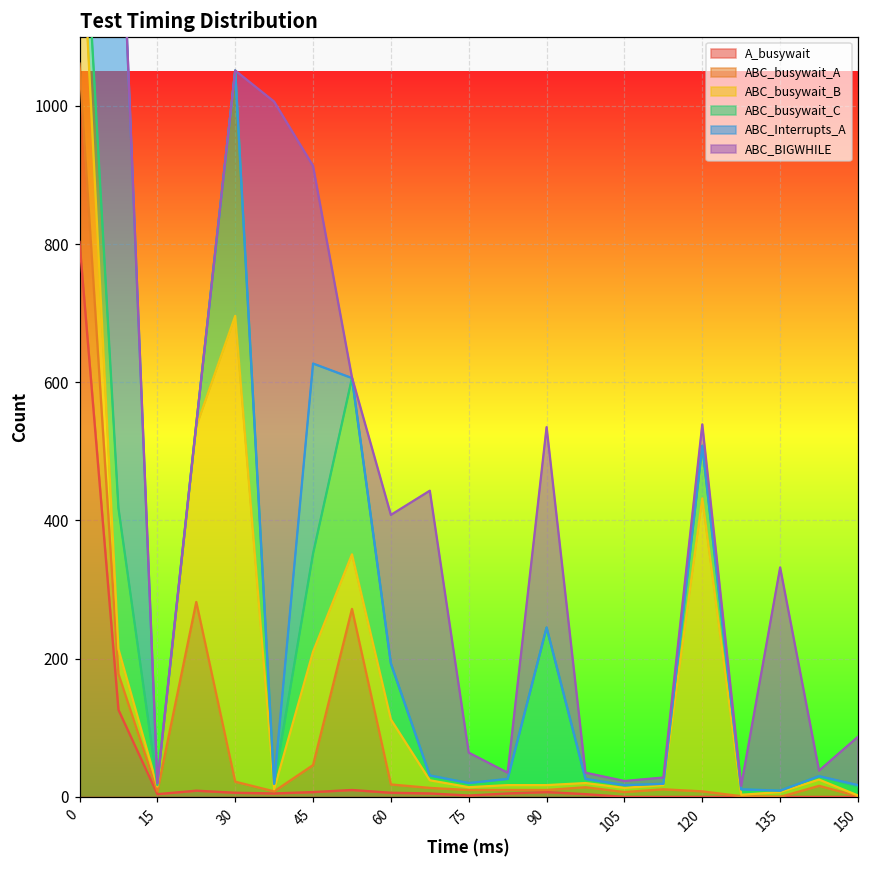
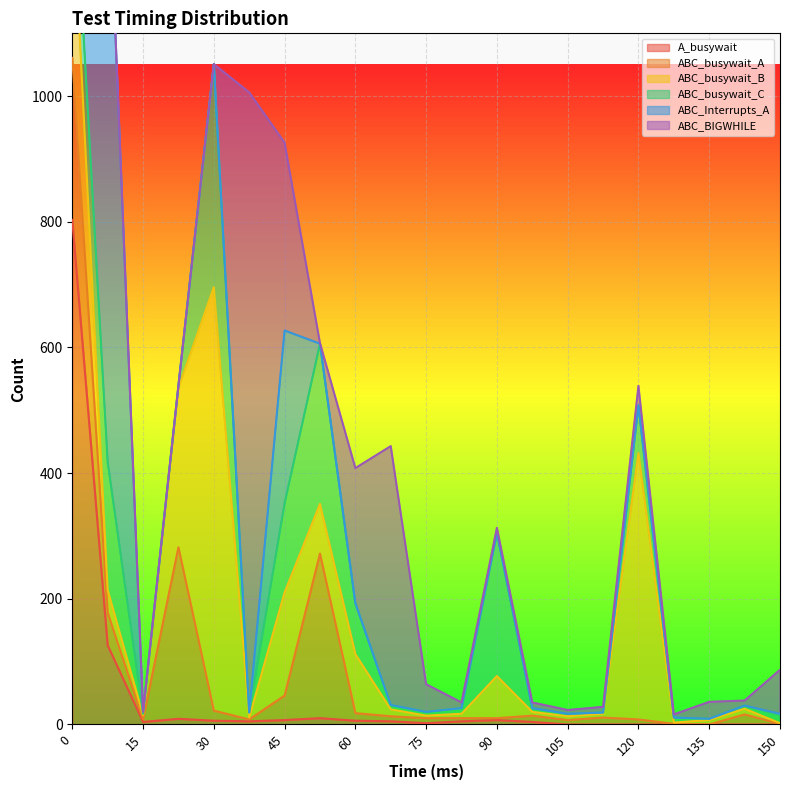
  {
    "ABC_busywait_B": {
      "30": 670,
      "45": 160,
      "60": 90,
-     "90": 10,
+     "90": 70,
      "120": 420
    },
    "ABC_busywait_C": {
      "45": 140
    },
    "ABC_Interrupts_A": {
      "45": 280
    },
    "ABC_BIGWHILE": {
-     "45": 290,
+     "45": 300,
      "60": 220,
      "75": 40,
-     "90": 290,
+     "90": 10,
      "105": 10,
      "120": 30,
-     "135": 320,
+     "135": 30,
      "150": 70
    }
  }
